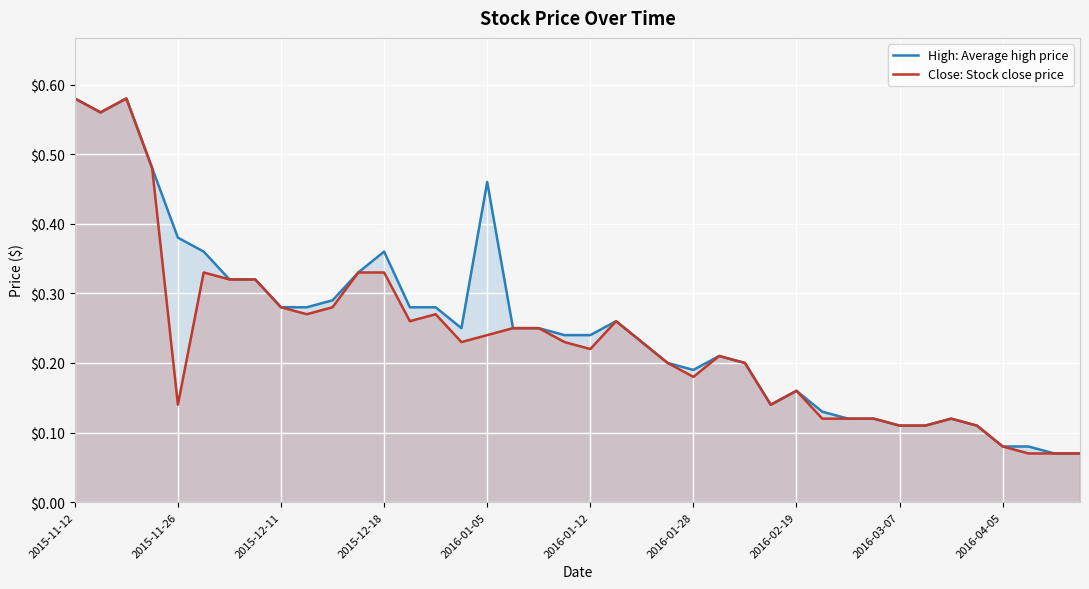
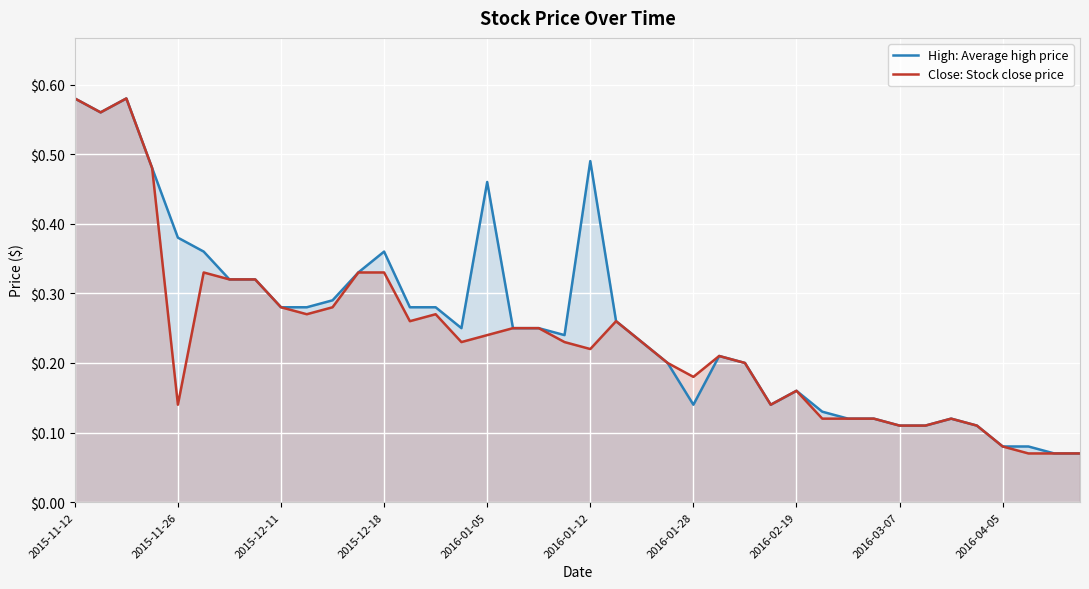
  {
    "High: Average high price": {
      "2015-11-26": "$0.38",
      "2015-12-18": "$0.36",
      "2016-01-05": "$0.46",
-     "2016-01-12": "$0.24",
-     "2016-01-28": "$0.19"
+     "2016-01-12": "$0.49",
+     "2016-01-28": "$0.14"
    },
    "Close: Stock close price": {
      "2015-11-26": "$0.14",
      "2015-12-18": "$0.33",
      "2016-01-05": "$0.24",
      "2016-01-12": "$0.22",
      "2016-01-28": "$0.18"
    }
  }
